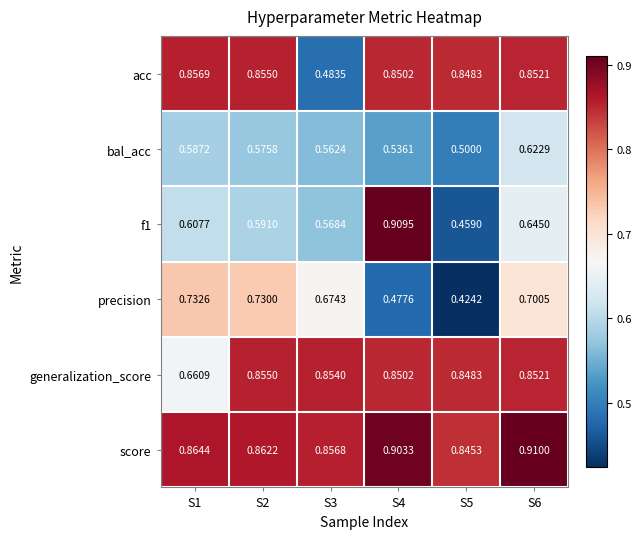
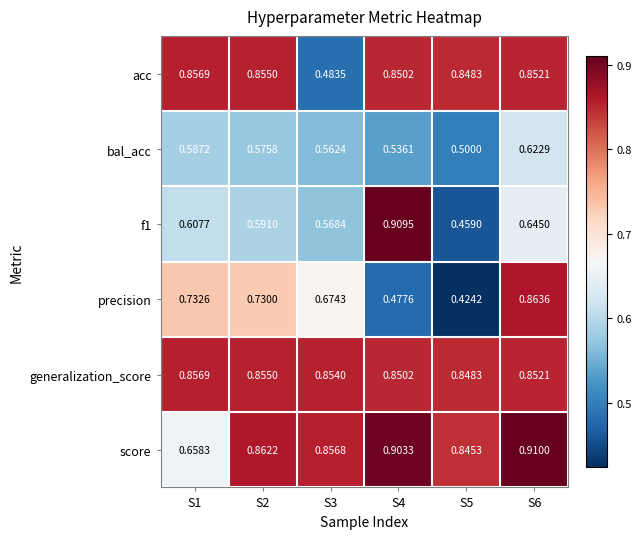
  {
    "acc": {
      "S1": 0.8569,
      "S2": 0.8550,
      "S3": 0.4835,
      "S4": 0.8502,
      "S5": 0.8483,
      "S6": 0.8521
    },
    "bal_acc": {
      "S1": 0.5872,
      "S2": 0.5758,
      "S3": 0.5624,
      "S4": 0.5361,
      "S5": 0.5000,
      "S6": 0.6229
    },
    "f1": {
      "S1": 0.6077,
      "S2": 0.5910,
      "S3": 0.5684,
      "S4": 0.9095,
      "S5": 0.4590,
      "S6": 0.6450
    },
    "precision": {
      "S1": 0.7326,
      "S2": 0.7300,
      "S3": 0.6743,
      "S4": 0.4776,
      "S5": 0.4242,
-     "S6": 0.7005
+     "S6": 0.8636
    },
    "generalization_score": {
-     "S1": 0.6609,
+     "S1": 0.8569,
      "S2": 0.8550,
      "S3": 0.8540,
      "S4": 0.8502,
      "S5": 0.8483,
      "S6": 0.8521
    },
    "score": {
-     "S1": 0.8644,
+     "S1": 0.6583,
      "S2": 0.8622,
      "S3": 0.8568,
      "S4": 0.9033,
      "S5": 0.8453,
      "S6": 0.9100
    }
  }
